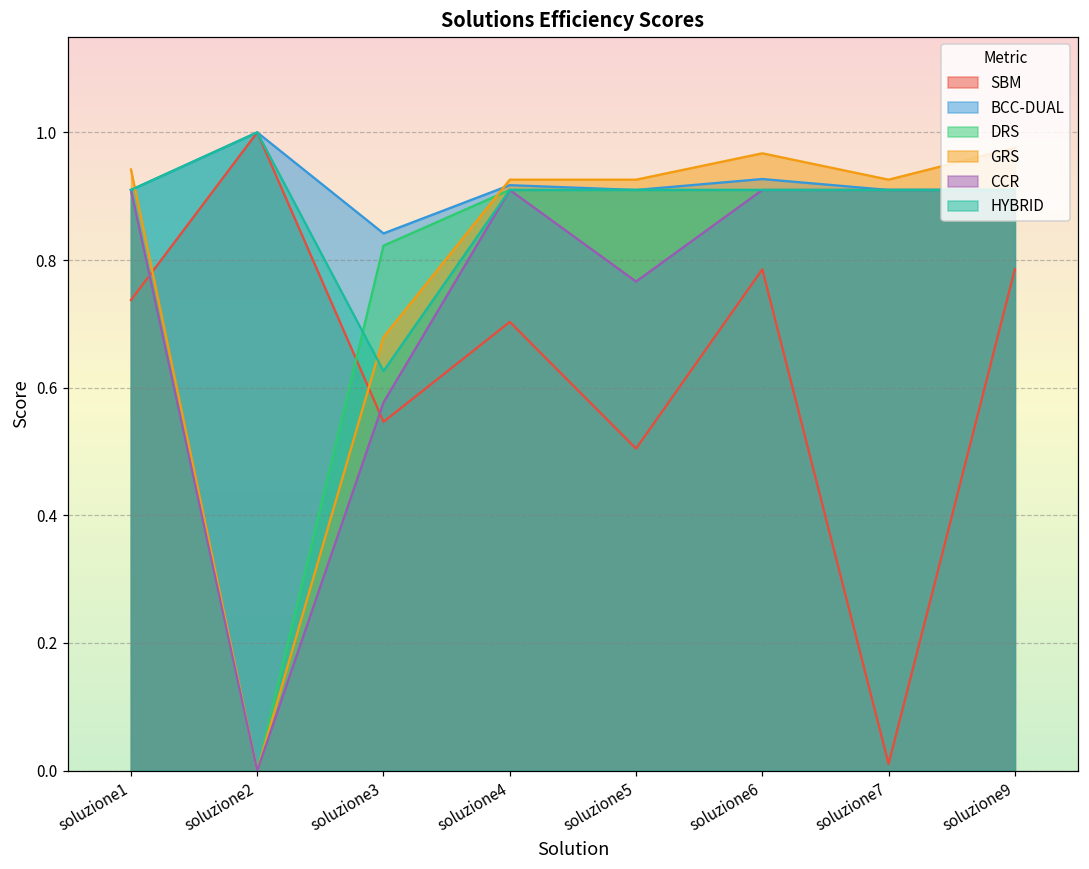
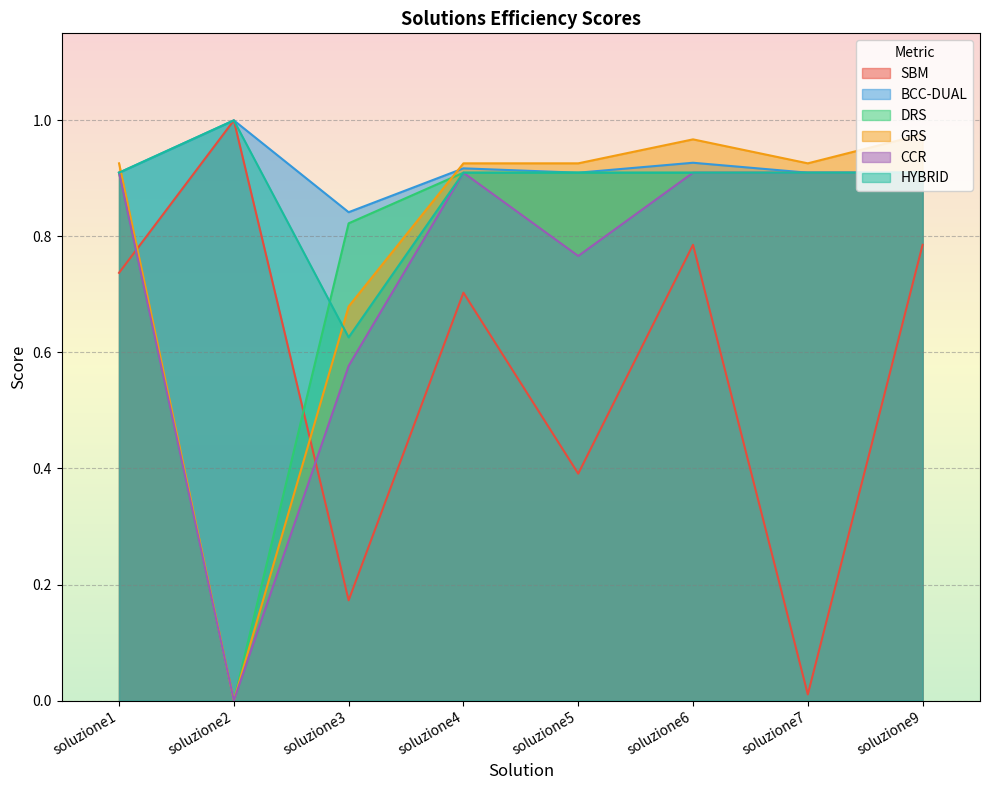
  {
    "SBM": {
      "soluzione1": 0.74,
-     "soluzione3": 0.55,
+     "soluzione3": 0.17,
      "soluzione4": 0.70,
-     "soluzione5": 0.50,
+     "soluzione5": 0.39,
      "soluzione6": 0.79,
      "soluzione7": 0.01,
      "soluzione9": 0.79
    },
    "GRS": {
-     "soluzione1": 0.94,
+     "soluzione1": 0.93,
      "soluzione3": 0.68,
      "soluzione4": 0.93,
      "soluzione5": 0.93,
      "soluzione6": 0.97,
      "soluzione7": 0.93
    },
    "CCR": {
      "soluzione3": 0.58,
      "soluzione5": 0.77
    }
  }
